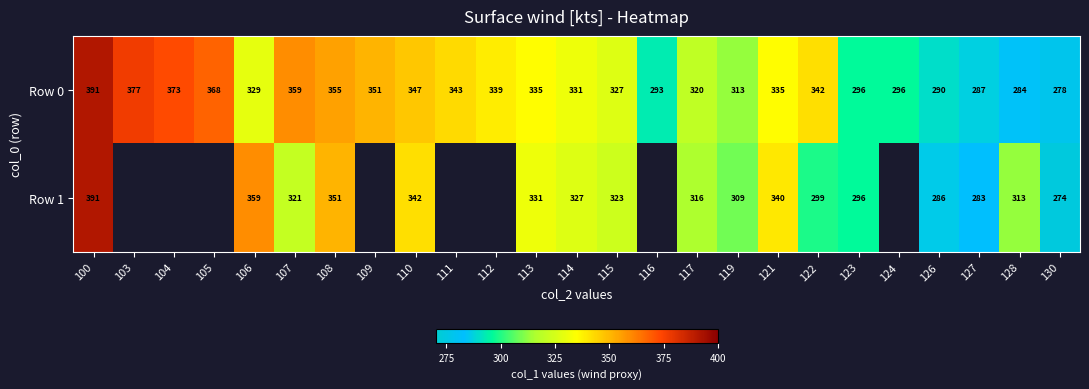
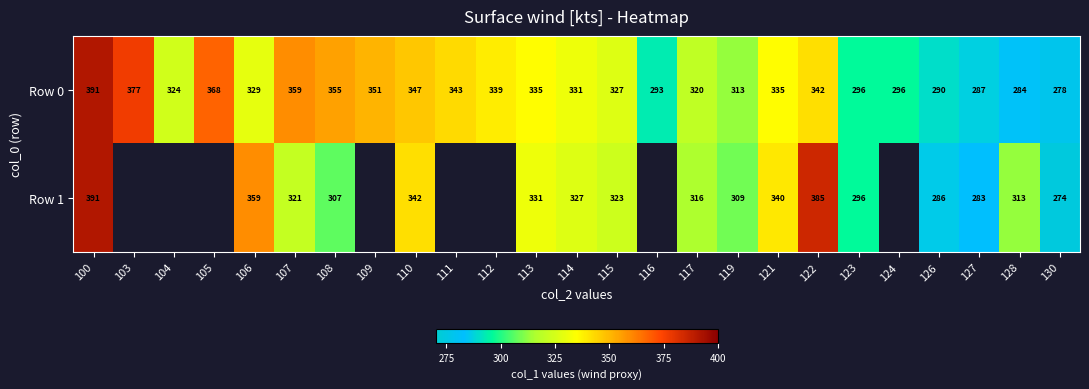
  {
    "Row 0": {
      "100": 391,
      "103": 377,
-     "104": 373,
+     "104": 324,
      "105": 368,
      "106": 329,
      "107": 359,
      "108": 355,
      "109": 351,
      "110": 347,
      "111": 343,
      "112": 339,
      "113": 335,
      "114": 331,
      "115": 327,
      "116": 293,
      "117": 320,
      "119": 313,
      "121": 335,
      "122": 342,
      "123": 296,
      "124": 296,
      "126": 290,
      "127": 287,
      "128": 284,
      "130": 278
    },
    "Row 1": {
      "100": 391,
      "106": 359,
      "107": 321,
-     "108": 351,
+     "108": 307,
      "110": 342,
      "113": 331,
      "114": 327,
      "115": 323,
      "117": 316,
      "119": 309,
      "121": 340,
-     "122": 299,
+     "122": 385,
      "123": 296,
      "126": 286,
      "127": 283,
      "128": 313,
      "130": 274
    }
  }
